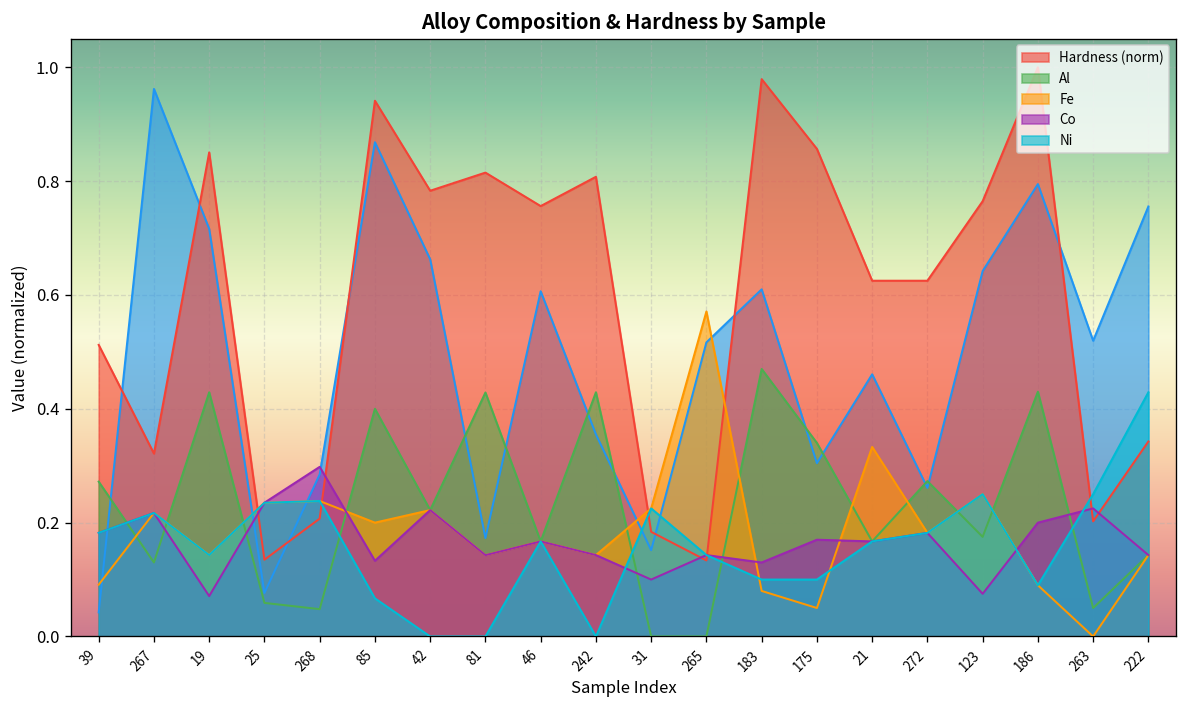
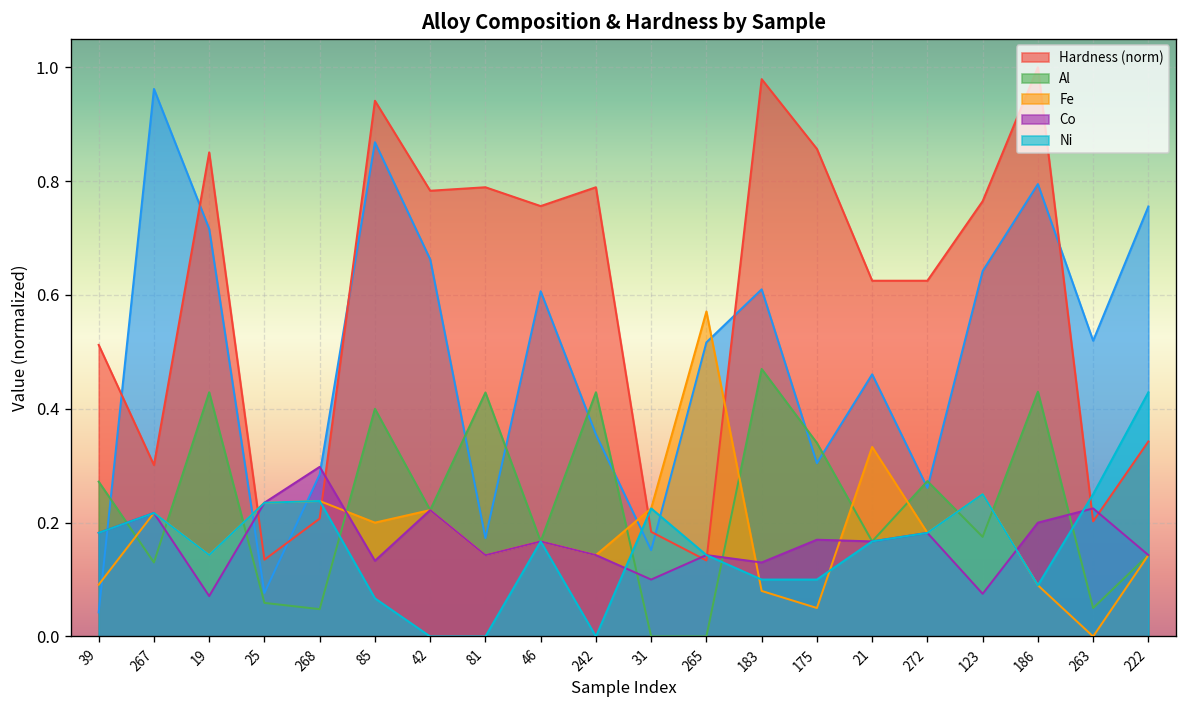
  {
    "Hardness (norm)": {
      "39": 0.51,
-     "267": 0.32,
+     "267": 0.30,
      "19": 0.85,
      "25": 0.13,
      "268": 0.21,
      "85": 0.94,
      "42": 0.78,
-     "81": 0.81,
+     "81": 0.79,
      "46": 0.76,
-     "242": 0.81,
+     "242": 0.79,
      "31": 0.18,
      "265": 0.13,
      "183": 0.98,
      "175": 0.86,
      "21": 0.63,
      "272": 0.63,
      "123": 0.76,
      "263": 0.20,
      "222": 0.34
    },
    "Al": {
      "39": 0.27,
      "267": 0.13,
      "19": 0.43,
      "25": 0.06,
      "268": 0.05,
      "85": 0.40,
      "81": 0.43,
      "242": 0.43,
      "31": 0.00,
      "265": 0.00,
      "183": 0.47,
      "175": 0.34,
      "272": 0.27,
      "123": 0.18,
      "186": 0.43,
      "263": 0.05
    },
    "Fe": {
      "39": 0.09,
      "85": 0.20,
      "265": 0.57,
      "183": 0.08,
      "175": 0.05,
      "21": 0.33,
      "263": 0.00
    },
    "Co": {
      "19": 0.07,
      "268": 0.30,
      "85": 0.13,
      "31": 0.10,
      "183": 0.13,
      "175": 0.17,
      "123": 0.08,
      "186": 0.20,
      "263": 0.23
    }
  }
